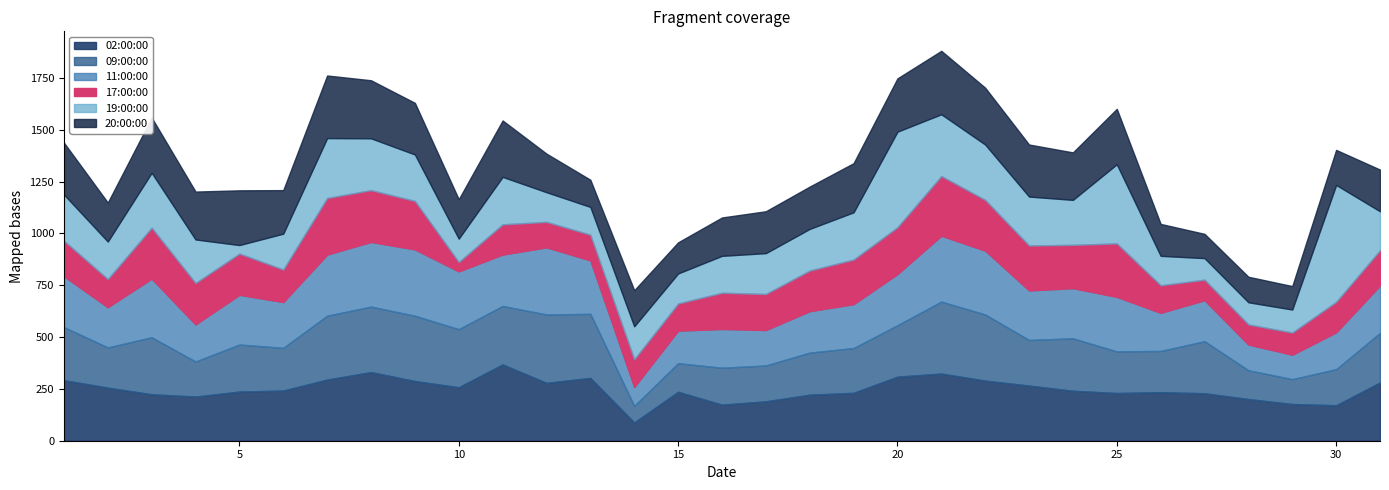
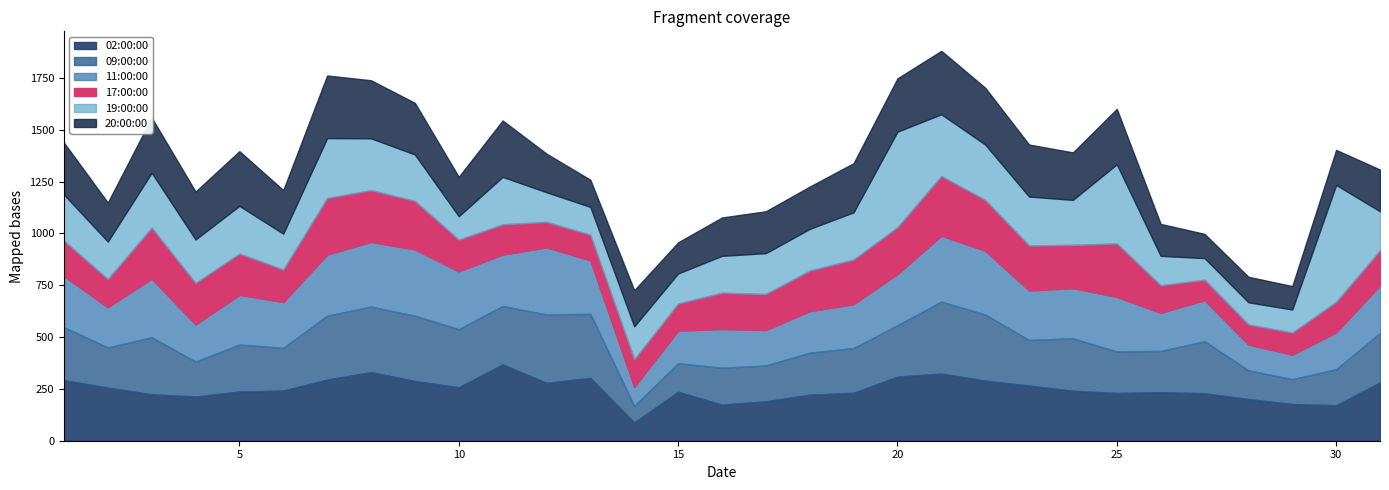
  {
    "17:00:00": {
      "5": 200,
-     "10": 50,
+     "10": 150,
      "15": 130,
      "20": 230,
      "25": 260,
      "30": 150
    },
    "19:00:00": {
-     "5": 40,
+     "5": 230,
      "10": 110,
      "15": 150,
      "20": 460,
      "25": 380,
      "30": 560
    }
  }
